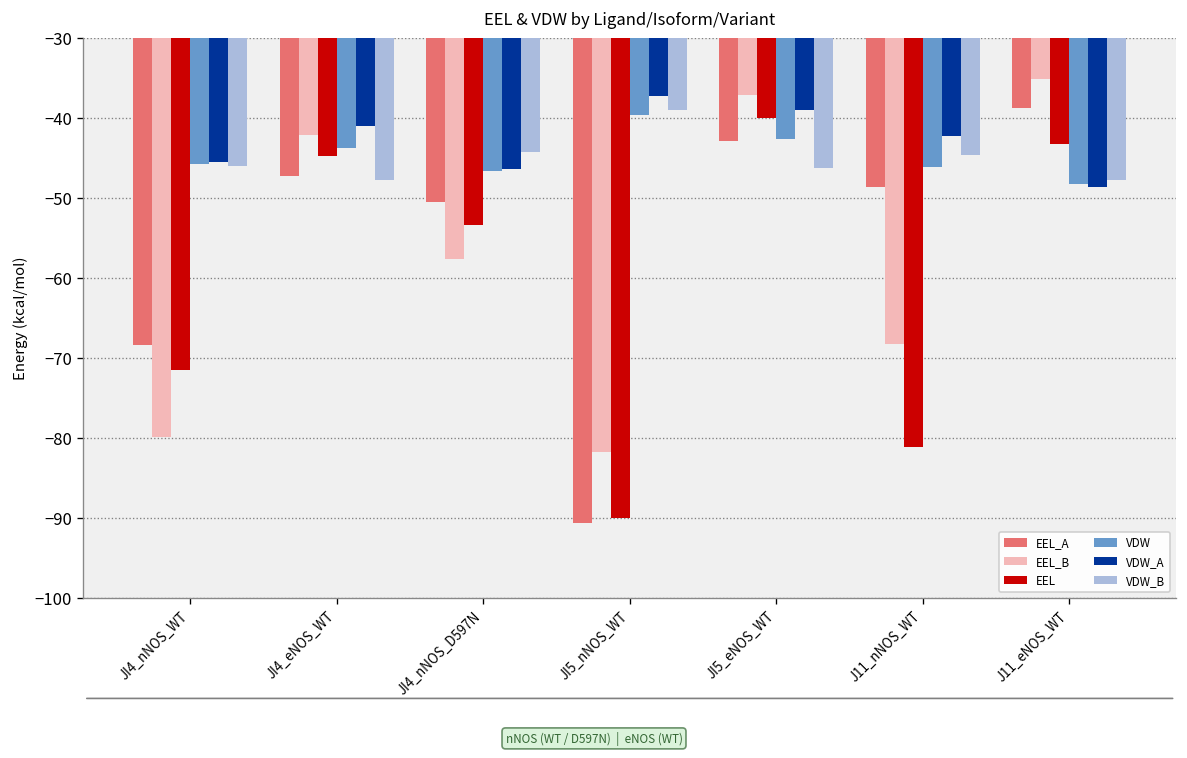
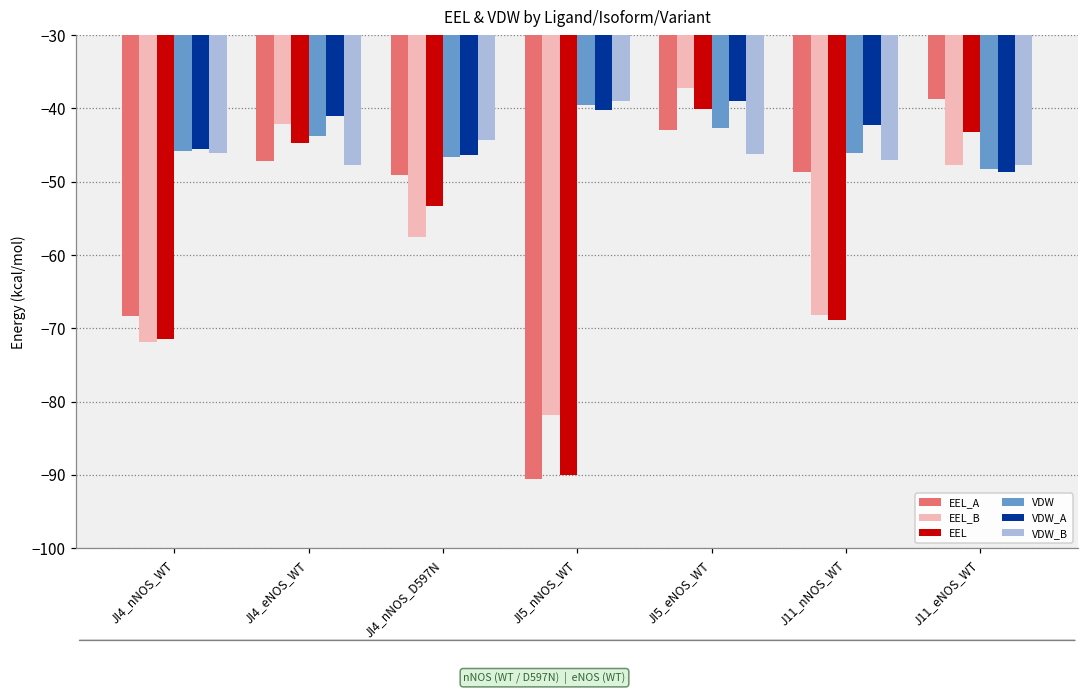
  {
    "EEL_A": {
      "JI4_nNOS_WT": -68,
      "JI4_eNOS_WT": -47,
-     "JI4_nNOS_D597N": -50,
+     "JI4_nNOS_D597N": -49,
      "JI5_nNOS_WT": -91,
      "JI5_eNOS_WT": -43,
      "J11_nNOS_WT": -49,
      "J11_eNOS_WT": -39
    },
    "EEL_B": {
-     "JI4_nNOS_WT": -80,
+     "JI4_nNOS_WT": -72,
      "JI4_eNOS_WT": -42,
      "JI4_nNOS_D597N": -58,
      "JI5_nNOS_WT": -82,
      "JI5_eNOS_WT": -37,
      "J11_nNOS_WT": -68,
-     "J11_eNOS_WT": -35
+     "J11_eNOS_WT": -48
    },
    "EEL": {
      "JI4_nNOS_WT": -71,
      "JI4_eNOS_WT": -45,
      "JI4_nNOS_D597N": -53,
      "JI5_nNOS_WT": -90,
      "JI5_eNOS_WT": -40,
-     "J11_nNOS_WT": -81,
+     "J11_nNOS_WT": -69,
      "J11_eNOS_WT": -43
    },
    "VDW": {
      "JI4_nNOS_WT": -46,
      "JI4_eNOS_WT": -44,
      "JI4_nNOS_D597N": -47,
      "JI5_nNOS_WT": -40,
      "JI5_eNOS_WT": -43,
      "J11_nNOS_WT": -46,
      "J11_eNOS_WT": -48
    },
    "VDW_A": {
      "JI4_nNOS_WT": -46,
      "JI4_eNOS_WT": -41,
      "JI4_nNOS_D597N": -46,
-     "JI5_nNOS_WT": -37,
+     "JI5_nNOS_WT": -40,
      "JI5_eNOS_WT": -39,
      "J11_nNOS_WT": -42,
      "J11_eNOS_WT": -49
    },
    "VDW_B": {
      "JI4_nNOS_WT": -46,
      "JI4_eNOS_WT": -48,
      "JI4_nNOS_D597N": -44,
      "JI5_nNOS_WT": -39,
      "JI5_eNOS_WT": -46,
-     "J11_nNOS_WT": -45,
+     "J11_nNOS_WT": -47,
      "J11_eNOS_WT": -48
    }
  }
